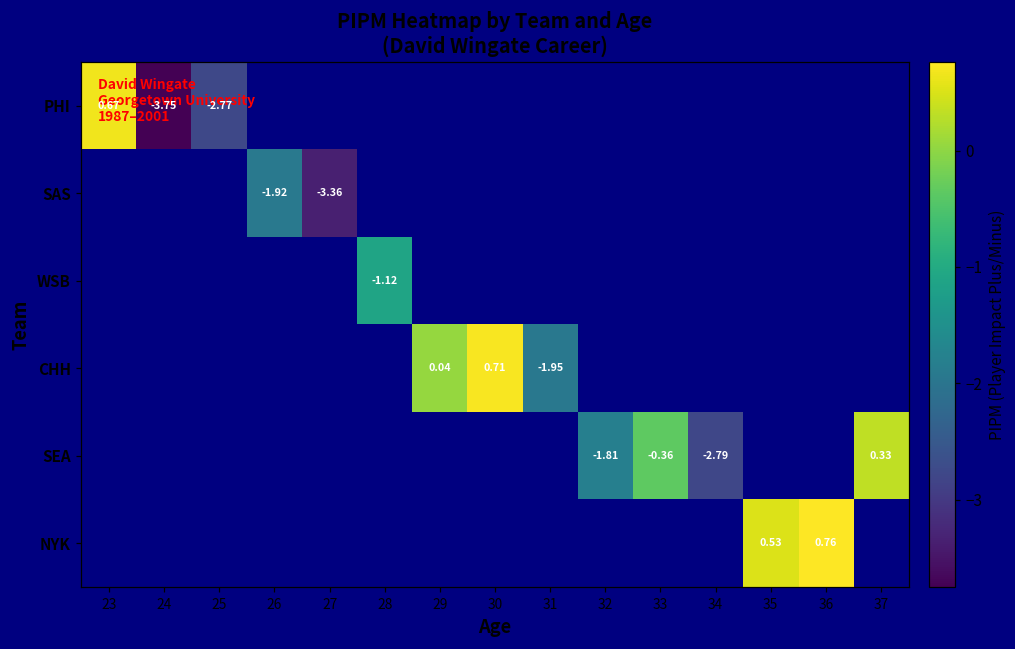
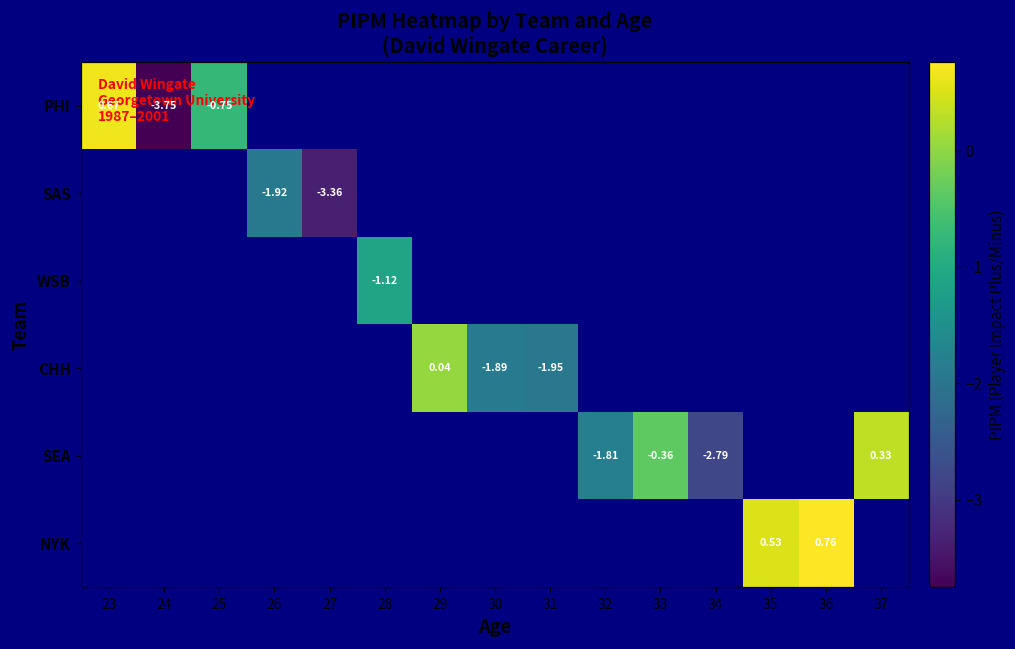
  {
    "PHI": {
-     "25": -2.77
+     "25": -0.75
    },
    "SAS": {
      "26": -1.92,
      "27": -3.36
    },
    "WSB": {
      "28": -1.12
    },
    "CHH": {
      "29": 0.04,
-     "30": 0.71,
+     "30": -1.89,
      "31": -1.95
    },
    "SEA": {
      "32": -1.81,
      "33": -0.36,
      "34": -2.79,
      "37": 0.33
    },
    "NYK": {
      "35": 0.53,
      "36": 0.76
    }
  }
